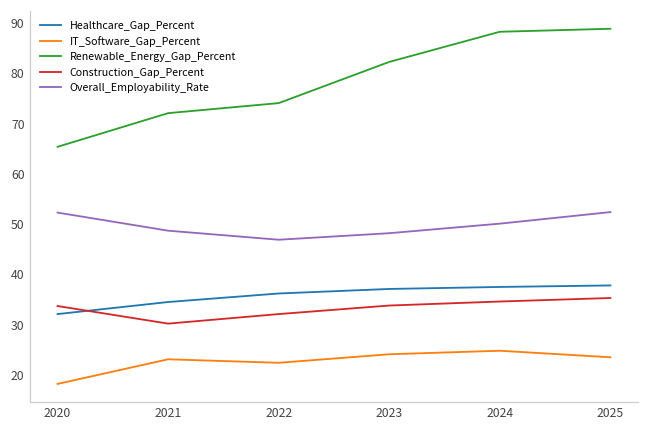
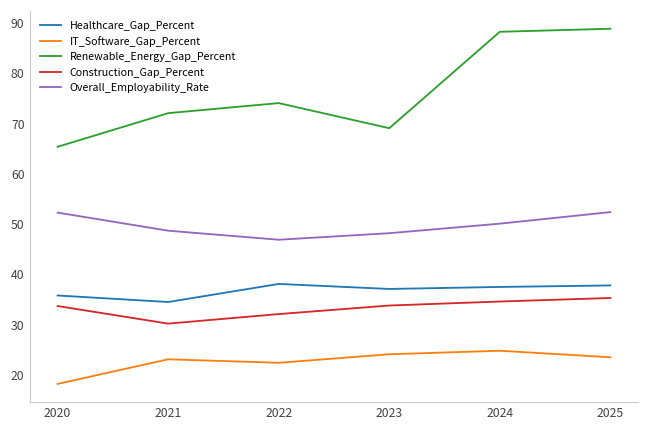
  {
    "Healthcare_Gap_Percent": {
-     "2020": 32,
+     "2020": 36,
      "2021": 35,
-     "2022": 36,
+     "2022": 38,
      "2023": 37,
      "2024": 38,
      "2025": 38
    },
    "IT_Software_Gap_Percent": {
      "2020": 18,
      "2021": 23,
      "2022": 22,
      "2023": 24,
      "2024": 25,
      "2025": 24
    },
    "Renewable_Energy_Gap_Percent": {
      "2020": 65,
      "2021": 72,
      "2022": 74,
-     "2023": 82,
+     "2023": 69,
      "2024": 88,
      "2025": 89
    },
    "Construction_Gap_Percent": {
      "2020": 34,
      "2021": 30,
      "2022": 32,
      "2023": 34,
      "2024": 35,
      "2025": 35
    },
    "Overall_Employability_Rate": {
      "2020": 52,
      "2021": 49,
      "2022": 47,
      "2023": 48,
      "2024": 50,
      "2025": 52
    }
  }
